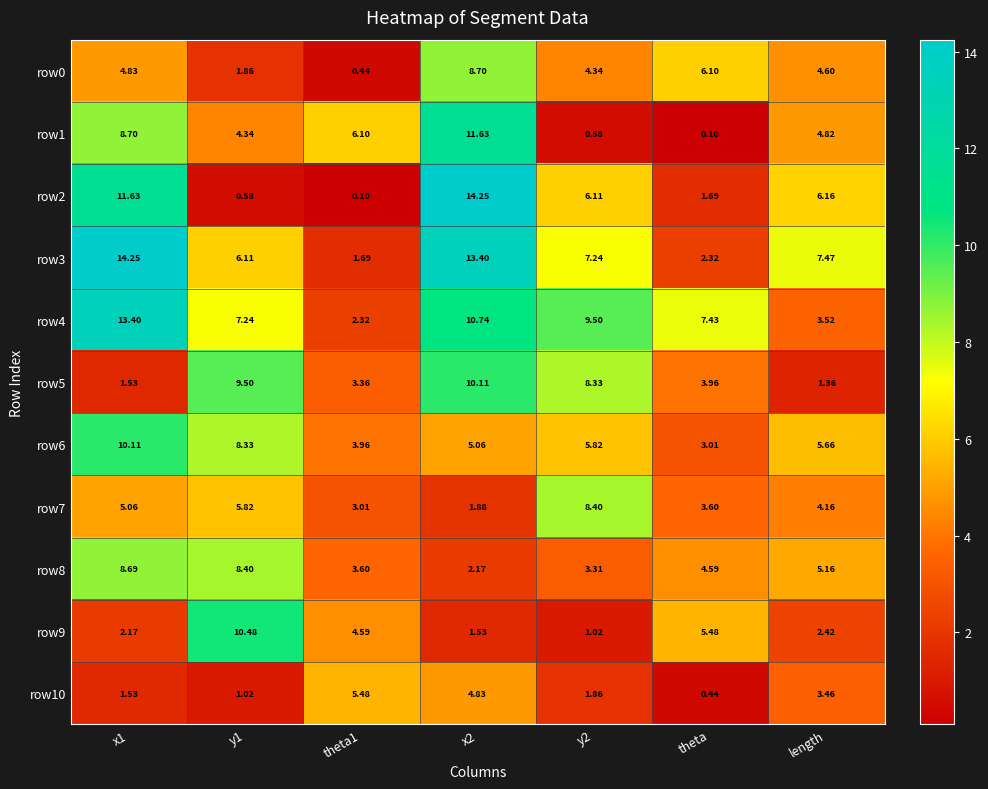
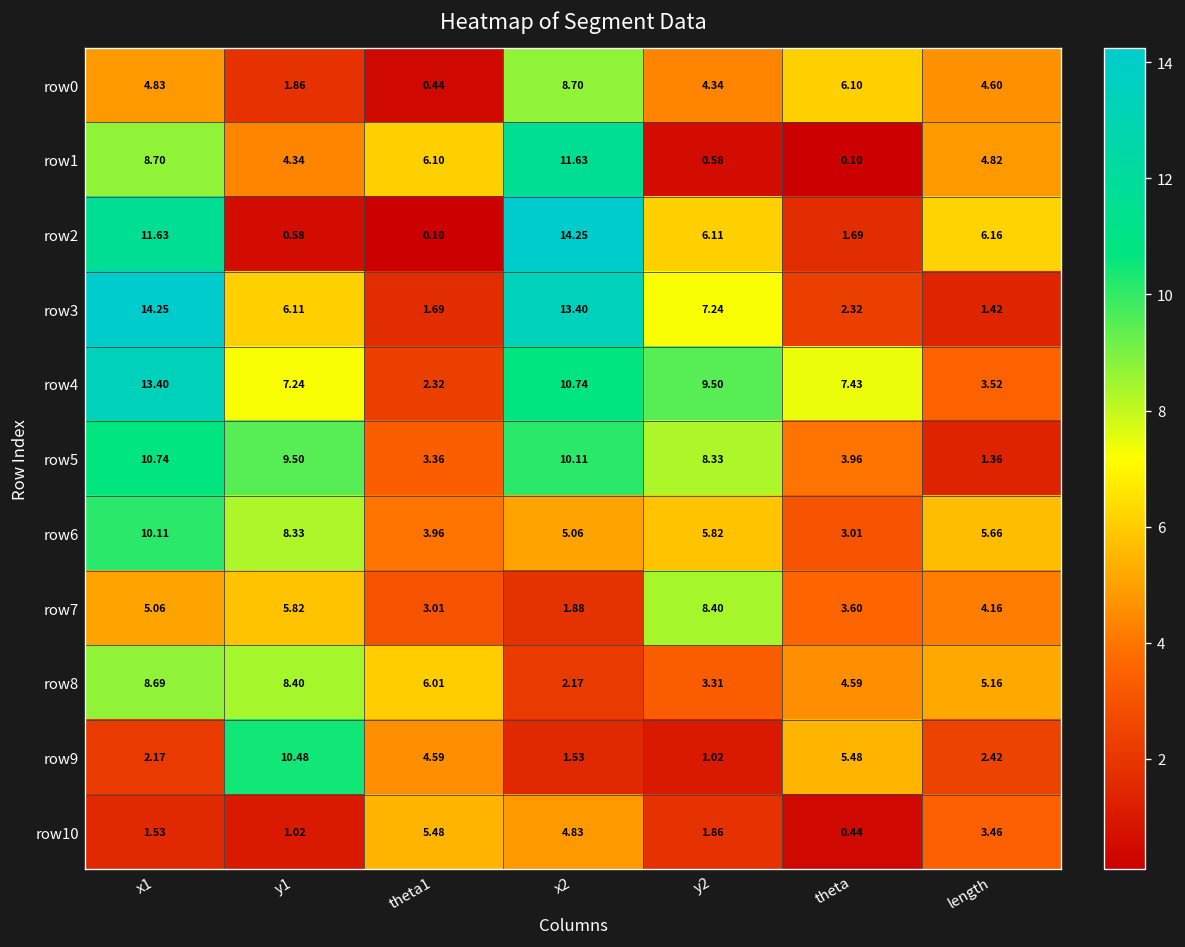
  {
    "row0": {
      "x1": 4.83,
      "y1": 1.86,
      "theta1": 0.44,
      "x2": 8.70,
      "y2": 4.34,
      "theta": 6.10,
      "length": 4.60
    },
    "row1": {
      "x1": 8.70,
      "y1": 4.34,
      "theta1": 6.10,
      "x2": 11.63,
      "y2": 0.58,
      "theta": 0.10,
      "length": 4.82
    },
    "row2": {
      "x1": 11.63,
      "y1": 0.58,
      "theta1": 0.10,
      "x2": 14.25,
      "y2": 6.11,
      "theta": 1.69,
      "length": 6.16
    },
    "row3": {
      "x1": 14.25,
      "y1": 6.11,
      "theta1": 1.69,
      "x2": 13.40,
      "y2": 7.24,
      "theta": 2.32,
-     "length": 7.47
+     "length": 1.42
    },
    "row4": {
      "x1": 13.40,
      "y1": 7.24,
      "theta1": 2.32,
      "x2": 10.74,
      "y2": 9.50,
      "theta": 7.43,
      "length": 3.52
    },
    "row5": {
-     "x1": 1.53,
+     "x1": 10.74,
      "y1": 9.50,
      "theta1": 3.36,
      "x2": 10.11,
      "y2": 8.33,
      "theta": 3.96,
      "length": 1.36
    },
    "row6": {
      "x1": 10.11,
      "y1": 8.33,
      "theta1": 3.96,
      "x2": 5.06,
      "y2": 5.82,
      "theta": 3.01,
      "length": 5.66
    },
    "row7": {
      "x1": 5.06,
      "y1": 5.82,
      "theta1": 3.01,
      "x2": 1.88,
      "y2": 8.40,
      "theta": 3.60,
      "length": 4.16
    },
    "row8": {
      "x1": 8.69,
      "y1": 8.40,
-     "theta1": 3.60,
+     "theta1": 6.01,
      "x2": 2.17,
      "y2": 3.31,
      "theta": 4.59,
      "length": 5.16
    },
    "row9": {
      "x1": 2.17,
      "y1": 10.48,
      "theta1": 4.59,
      "x2": 1.53,
      "y2": 1.02,
      "theta": 5.48,
      "length": 2.42
    },
    "row10": {
      "x1": 1.53,
      "y1": 1.02,
      "theta1": 5.48,
      "x2": 4.83,
      "y2": 1.86,
      "theta": 0.44,
      "length": 3.46
    }
  }
